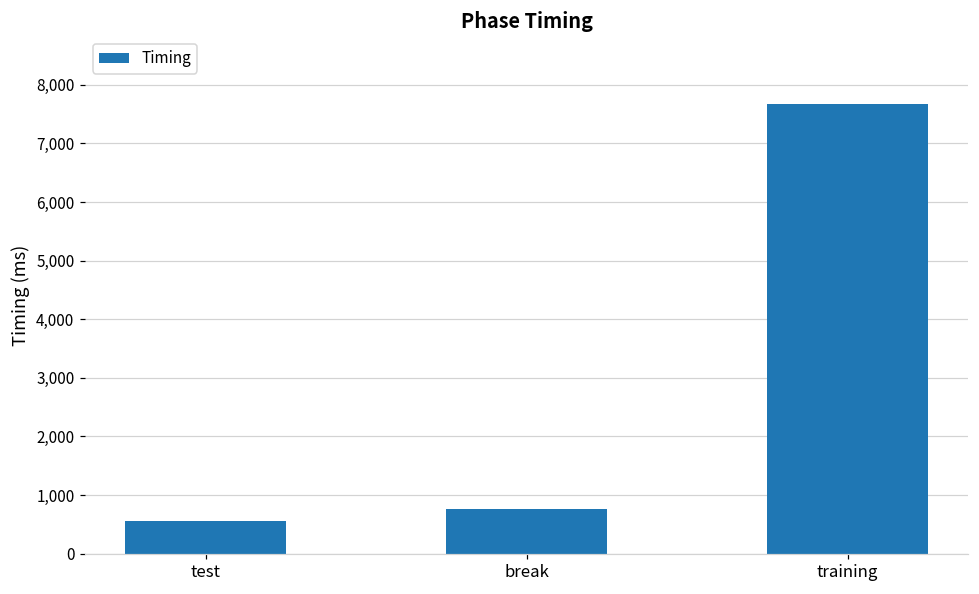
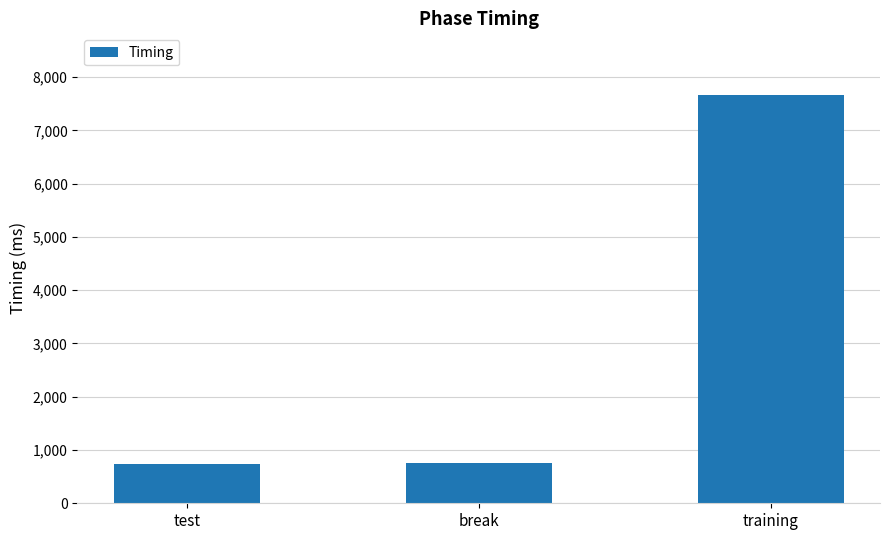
  {
-   "test": "600",
+   "test": "700",
    "break": "800",
    "training": "7,700"
  }
